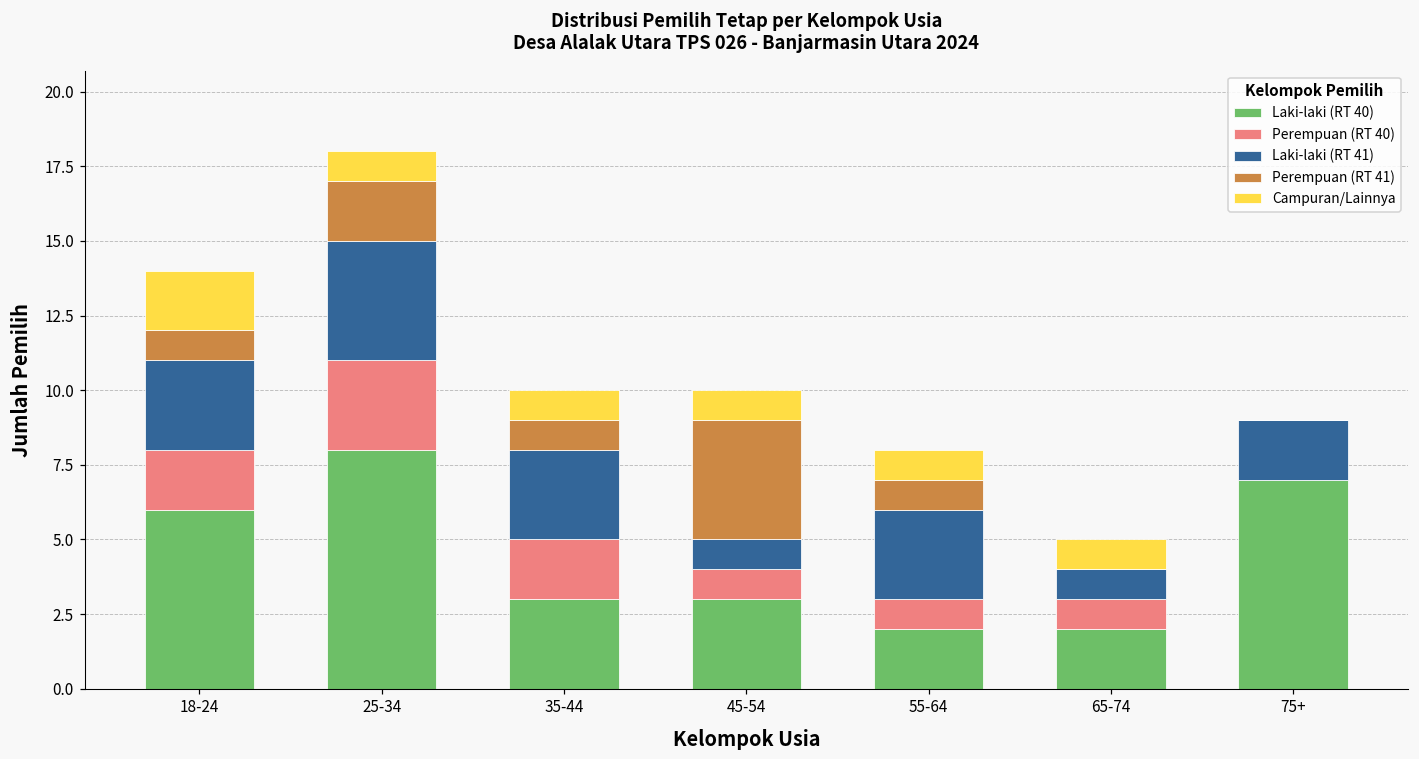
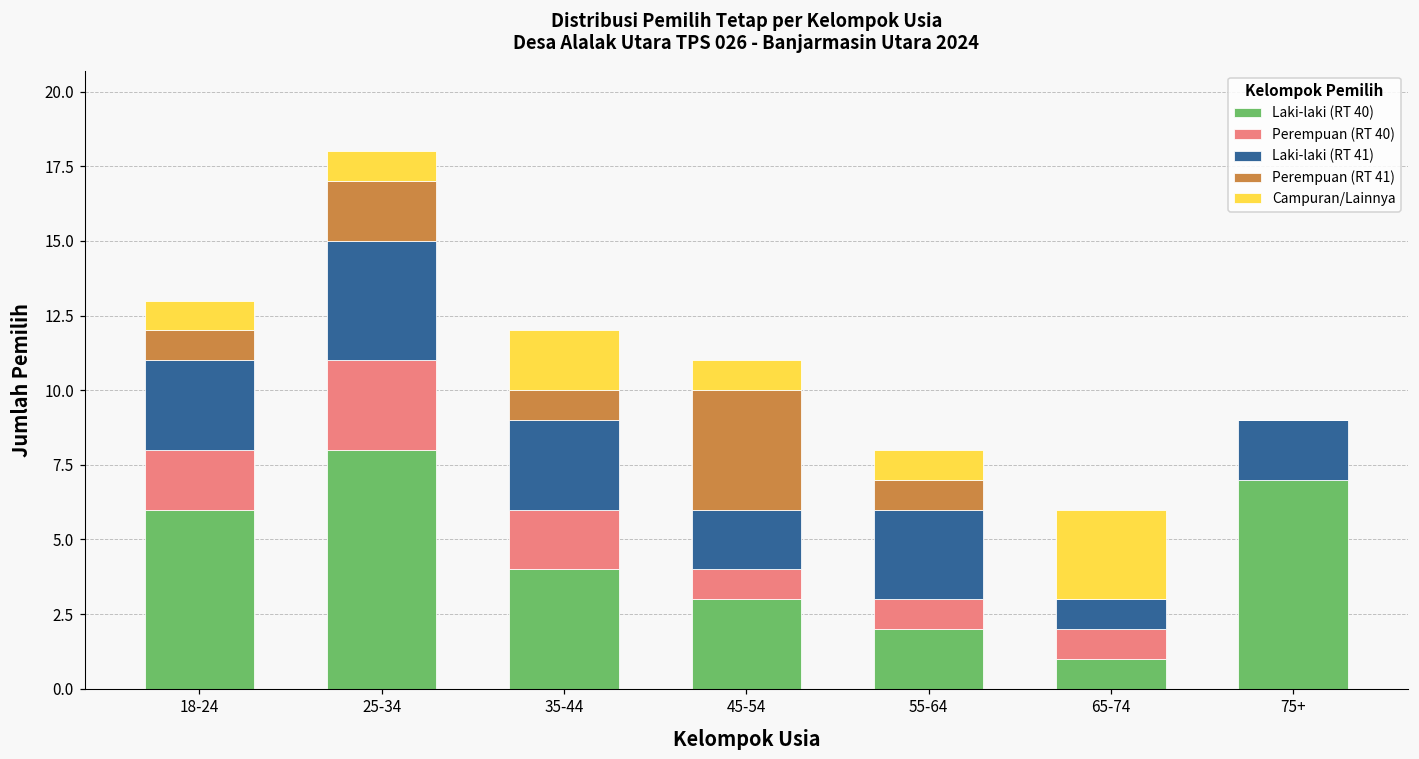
  {
    "Laki-laki (RT 40)": {
      "18-24": 6,
      "25-34": 8,
-     "35-44": 3,
+     "35-44": 4,
      "45-54": 3,
      "55-64": 2,
-     "65-74": 2,
+     "65-74": 1,
      "75+": 7
    },
    "Perempuan (RT 40)": {
      "18-24": 2,
      "25-34": 3,
      "35-44": 2,
      "45-54": 1,
      "55-64": 1,
      "65-74": 1,
      "75+": 0
    },
    "Laki-laki (RT 41)": {
      "18-24": 3,
      "25-34": 4,
      "35-44": 3,
-     "45-54": 1,
+     "45-54": 2,
      "55-64": 3,
      "65-74": 1,
      "75+": 2
    },
    "Perempuan (RT 41)": {
      "18-24": 1,
      "25-34": 2,
      "35-44": 1,
      "45-54": 4,
      "55-64": 1,
      "65-74": 0,
      "75+": 0
    },
    "Campuran/Lainnya": {
-     "18-24": 2,
+     "18-24": 1,
      "25-34": 1,
-     "35-44": 1,
+     "35-44": 2,
      "45-54": 1,
      "55-64": 1,
-     "65-74": 1,
+     "65-74": 3,
      "75+": 0
    }
  }
